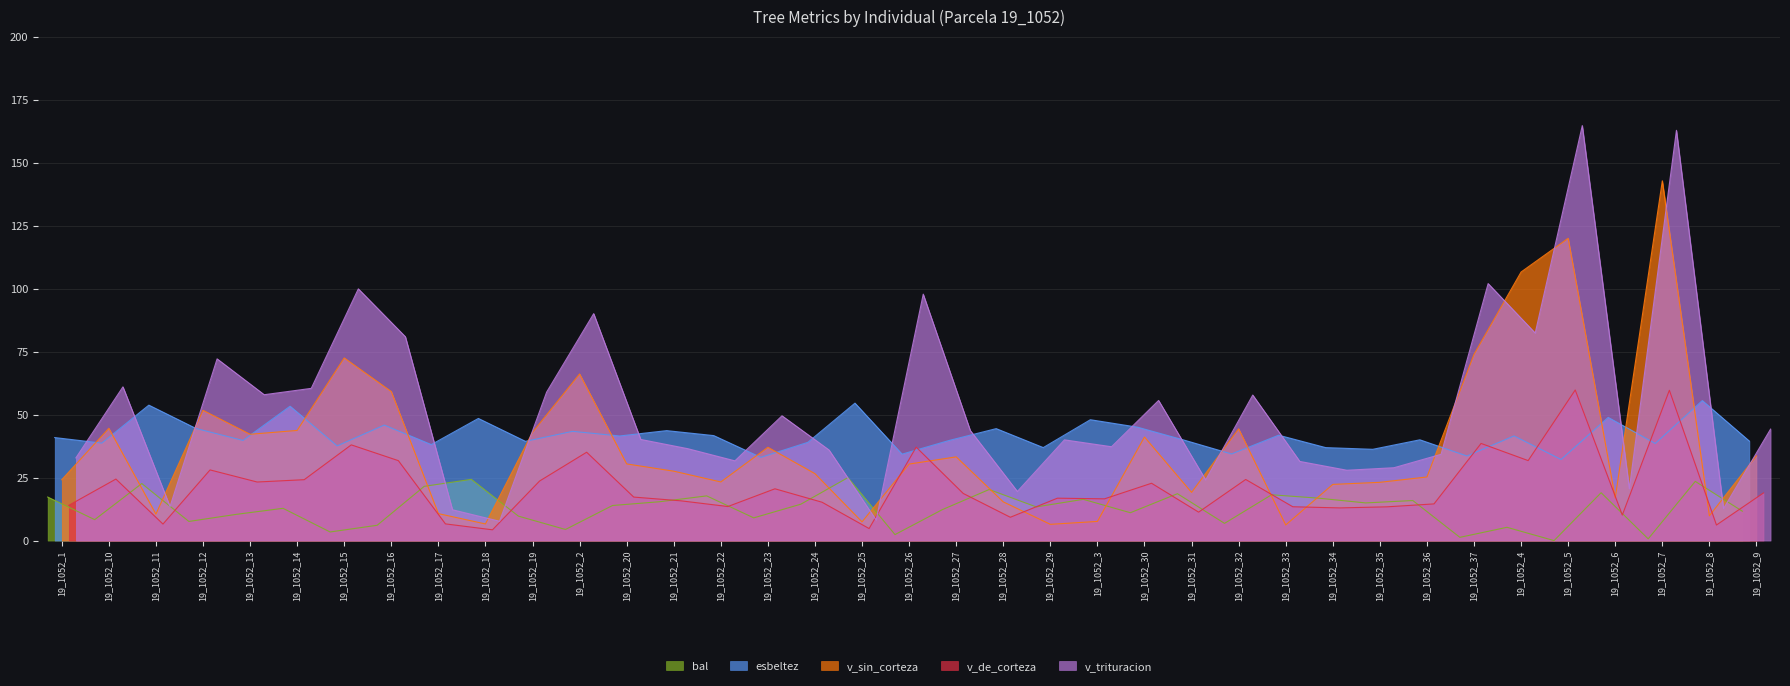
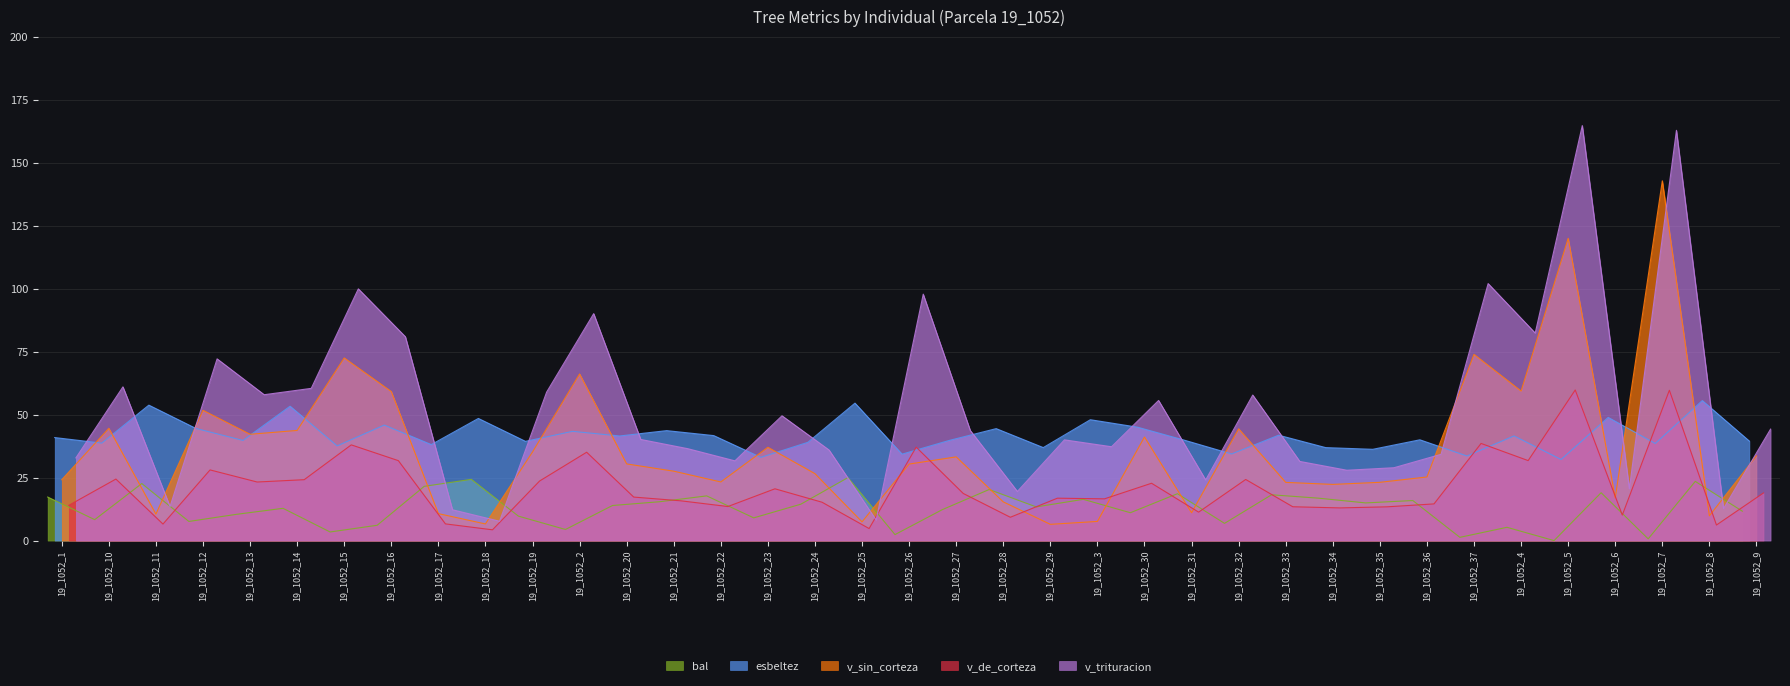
  {
    "v_sin_corteza": {
      "19_1052_1": 24,
      "19_1052_10": 45,
      "19_1052_11": 11,
      "19_1052_12": 52,
      "19_1052_13": 42,
      "19_1052_14": 44,
      "19_1052_15": 73,
      "19_1052_16": 59,
      "19_1052_17": 11,
      "19_1052_18": 7,
-     "19_1052_19": 43,
+     "19_1052_19": 35,
      "19_1052_2": 66,
      "19_1052_20": 30,
      "19_1052_21": 28,
      "19_1052_22": 23,
      "19_1052_23": 37,
      "19_1052_24": 27,
      "19_1052_25": 7,
      "19_1052_26": 30,
      "19_1052_27": 33,
      "19_1052_28": 15,
      "19_1052_29": 6,
      "19_1052_3": 8,
      "19_1052_30": 41,
-     "19_1052_31": 19,
+     "19_1052_31": 11,
      "19_1052_32": 44,
-     "19_1052_33": 6,
+     "19_1052_33": 23,
      "19_1052_34": 22,
      "19_1052_35": 23,
      "19_1052_36": 25,
      "19_1052_37": 74,
-     "19_1052_4": 107,
+     "19_1052_4": 59,
      "19_1052_5": 120,
      "19_1052_6": 17,
      "19_1052_7": 143,
      "19_1052_8": 10,
      "19_1052_9": 34
    }
  }
